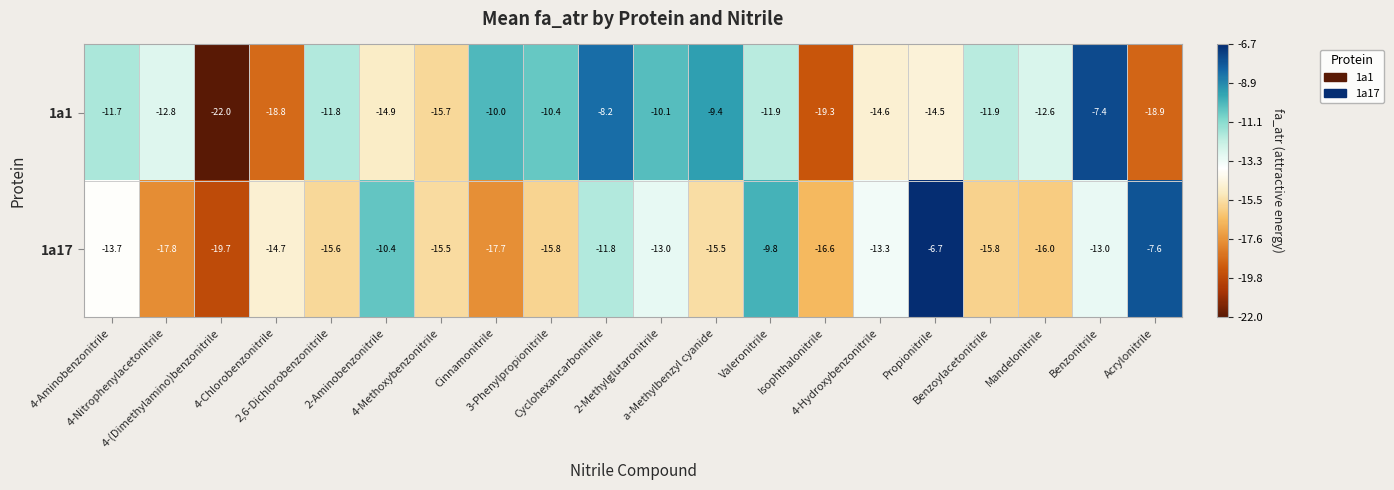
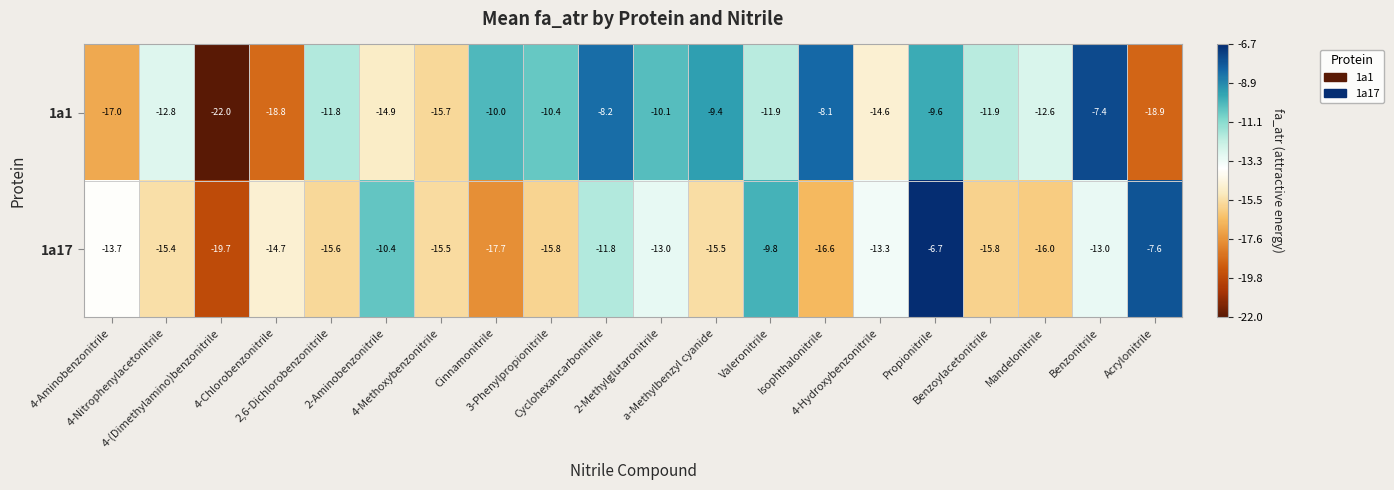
  {
    "1a1": {
-     "4-Aminobenzonitrile": -11.7,
+     "4-Aminobenzonitrile": -17.0,
      "4-Nitrophenylacetonitrile": -12.8,
      "4-(Dimethylamino)benzonitrile": -22.0,
      "4-Chlorobenzonitrile": -18.8,
      "2,6-Dichlorobenzonitrile": -11.8,
      "2-Aminobenzonitrile": -14.9,
      "4-Methoxybenzonitrile": -15.7,
      "Cinnamonitrile": -10.0,
      "3-Phenylpropionitrile": -10.4,
      "Cyclohexancarbonitrile": -8.2,
      "2-Methylglutaronitrile": -10.1,
      "a-Methylbenzyl cyanide": -9.4,
      "Valeronitrile": -11.9,
-     "Isophthalonitrile": -19.3,
+     "Isophthalonitrile": -8.1,
      "4-Hydroxybenzonitrile": -14.6,
-     "Propionitrile": -14.5,
+     "Propionitrile": -9.6,
      "Benzoylacetonitrile": -11.9,
      "Mandelonitrile": -12.6,
      "Benzonitrile": -7.4,
      "Acrylonitrile": -18.9
    },
    "1a17": {
      "4-Aminobenzonitrile": -13.7,
-     "4-Nitrophenylacetonitrile": -17.8,
+     "4-Nitrophenylacetonitrile": -15.4,
      "4-(Dimethylamino)benzonitrile": -19.7,
      "4-Chlorobenzonitrile": -14.7,
      "2,6-Dichlorobenzonitrile": -15.6,
      "2-Aminobenzonitrile": -10.4,
      "4-Methoxybenzonitrile": -15.5,
      "Cinnamonitrile": -17.7,
      "3-Phenylpropionitrile": -15.8,
      "Cyclohexancarbonitrile": -11.8,
      "2-Methylglutaronitrile": -13.0,
      "a-Methylbenzyl cyanide": -15.5,
      "Valeronitrile": -9.8,
      "Isophthalonitrile": -16.6,
      "4-Hydroxybenzonitrile": -13.3,
      "Propionitrile": -6.7,
      "Benzoylacetonitrile": -15.8,
      "Mandelonitrile": -16.0,
      "Benzonitrile": -13.0,
      "Acrylonitrile": -7.6
    }
  }
